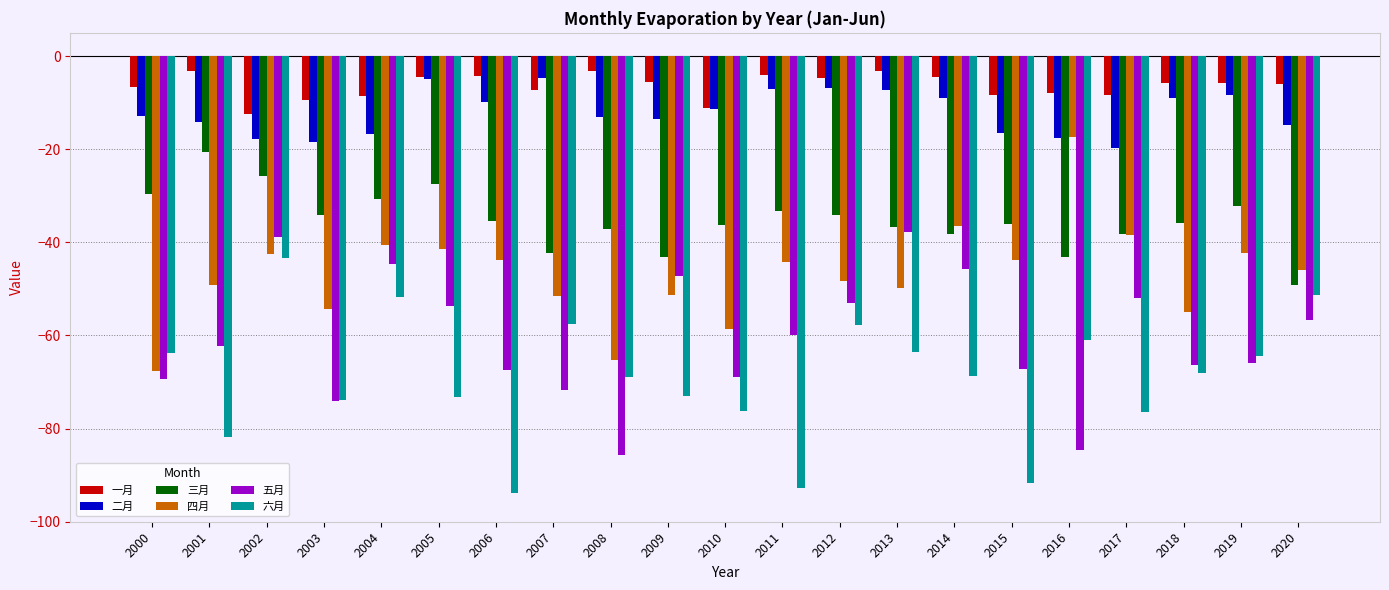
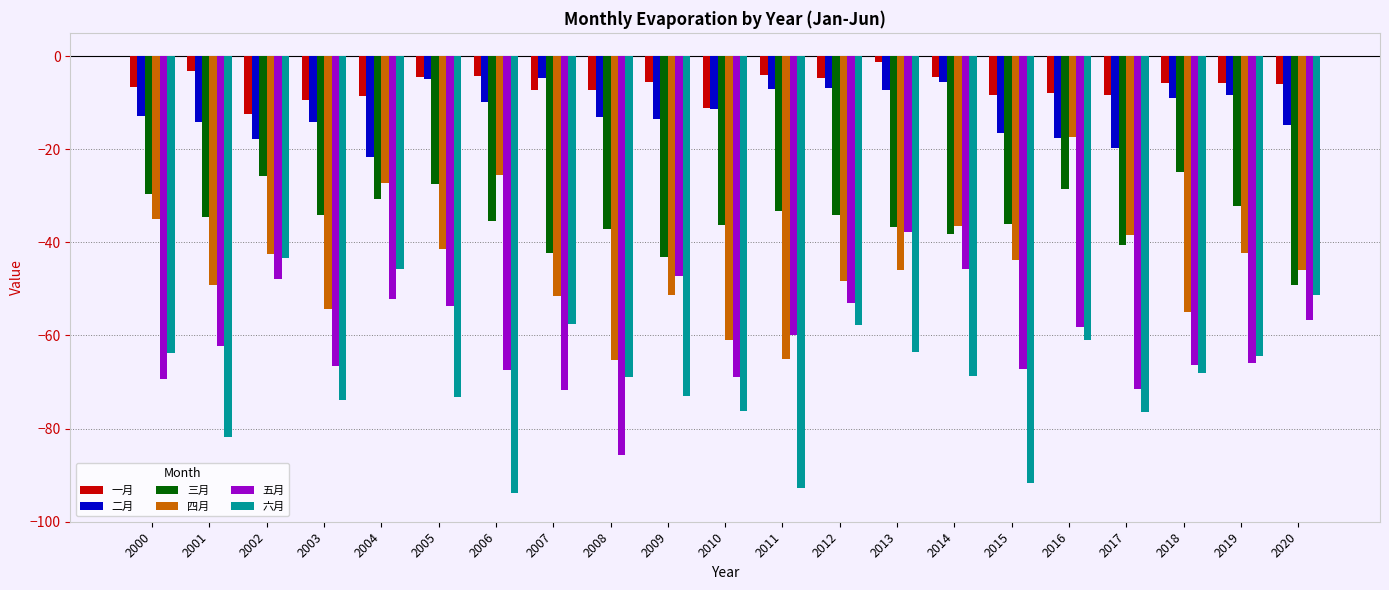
  {
    "一月": {
      "2000": -7,
      "2001": -3,
      "2002": -12,
      "2003": -9,
      "2004": -8,
      "2005": -4,
      "2006": -4,
      "2007": -7,
-     "2008": -3,
+     "2008": -7,
      "2009": -5,
      "2010": -11,
      "2011": -4,
      "2012": -5,
-     "2013": -3,
+     "2013": -1,
      "2014": -4,
      "2015": -8,
      "2016": -8,
      "2017": -8,
      "2018": -6,
      "2019": -6,
      "2020": -6
    },
    "二月": {
      "2000": -13,
      "2001": -14,
      "2002": -18,
-     "2003": -18,
-     "2004": -17,
+     "2003": -14,
+     "2004": -22,
      "2005": -5,
      "2006": -10,
      "2007": -5,
      "2008": -13,
      "2009": -14,
      "2010": -11,
      "2011": -7,
      "2012": -7,
      "2013": -7,
-     "2014": -9,
+     "2014": -6,
      "2015": -17,
      "2016": -17,
      "2017": -20,
      "2018": -9,
      "2019": -8,
      "2020": -15
    },
    "三月": {
      "2000": -30,
-     "2001": -21,
+     "2001": -34,
      "2002": -26,
      "2003": -34,
      "2004": -31,
      "2005": -28,
      "2006": -35,
      "2007": -42,
      "2008": -37,
      "2009": -43,
      "2010": -36,
      "2011": -33,
      "2012": -34,
      "2013": -37,
      "2014": -38,
      "2015": -36,
-     "2016": -43,
-     "2017": -38,
-     "2018": -36,
+     "2016": -28,
+     "2017": -40,
+     "2018": -25,
      "2019": -32,
      "2020": -49
    },
    "四月": {
-     "2000": -68,
+     "2000": -35,
      "2001": -49,
      "2002": -42,
      "2003": -54,
-     "2004": -41,
+     "2004": -27,
      "2005": -41,
-     "2006": -44,
+     "2006": -26,
      "2007": -52,
      "2008": -65,
      "2009": -51,
-     "2010": -59,
-     "2011": -44,
+     "2010": -61,
+     "2011": -65,
      "2012": -48,
-     "2013": -50,
+     "2013": -46,
      "2014": -36,
      "2015": -44,
      "2016": -17,
      "2017": -38,
      "2018": -55,
      "2019": -42,
      "2020": -46
    },
    "五月": {
      "2000": -69,
      "2001": -62,
-     "2002": -39,
-     "2003": -74,
-     "2004": -45,
+     "2002": -48,
+     "2003": -67,
+     "2004": -52,
      "2005": -54,
      "2006": -67,
      "2007": -72,
      "2008": -86,
      "2009": -47,
      "2010": -69,
      "2011": -60,
      "2012": -53,
      "2013": -38,
      "2014": -46,
      "2015": -67,
-     "2016": -85,
-     "2017": -52,
+     "2016": -58,
+     "2017": -71,
      "2018": -66,
      "2019": -66,
      "2020": -57
    },
    "六月": {
      "2000": -64,
      "2001": -82,
      "2002": -43,
      "2003": -74,
-     "2004": -52,
+     "2004": -46,
      "2005": -73,
      "2006": -94,
      "2007": -58,
      "2008": -69,
      "2009": -73,
      "2010": -76,
      "2011": -93,
      "2012": -58,
      "2013": -64,
      "2014": -69,
      "2015": -92,
      "2016": -61,
      "2017": -76,
      "2018": -68,
      "2019": -64,
      "2020": -51
    }
  }
